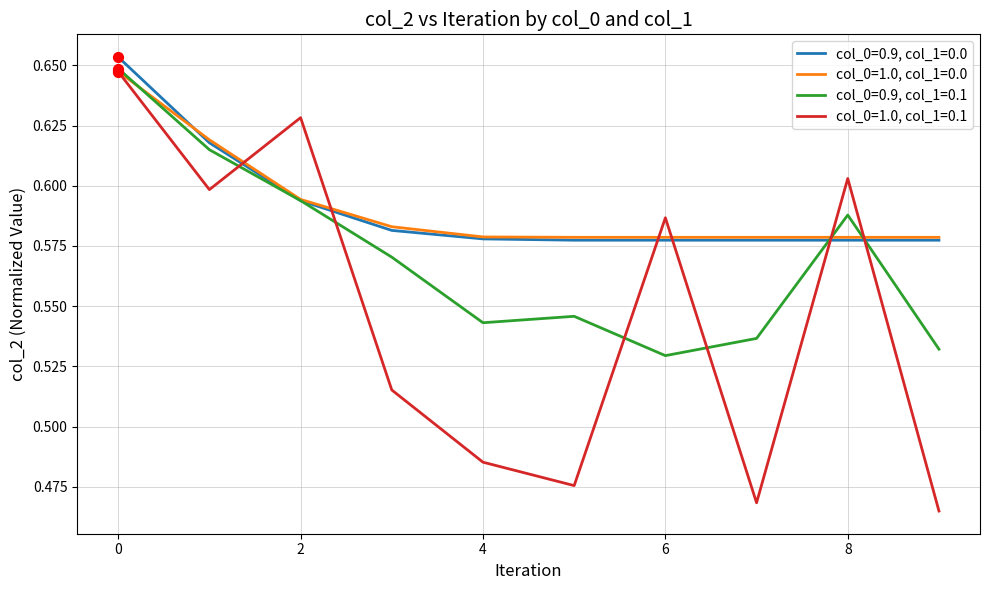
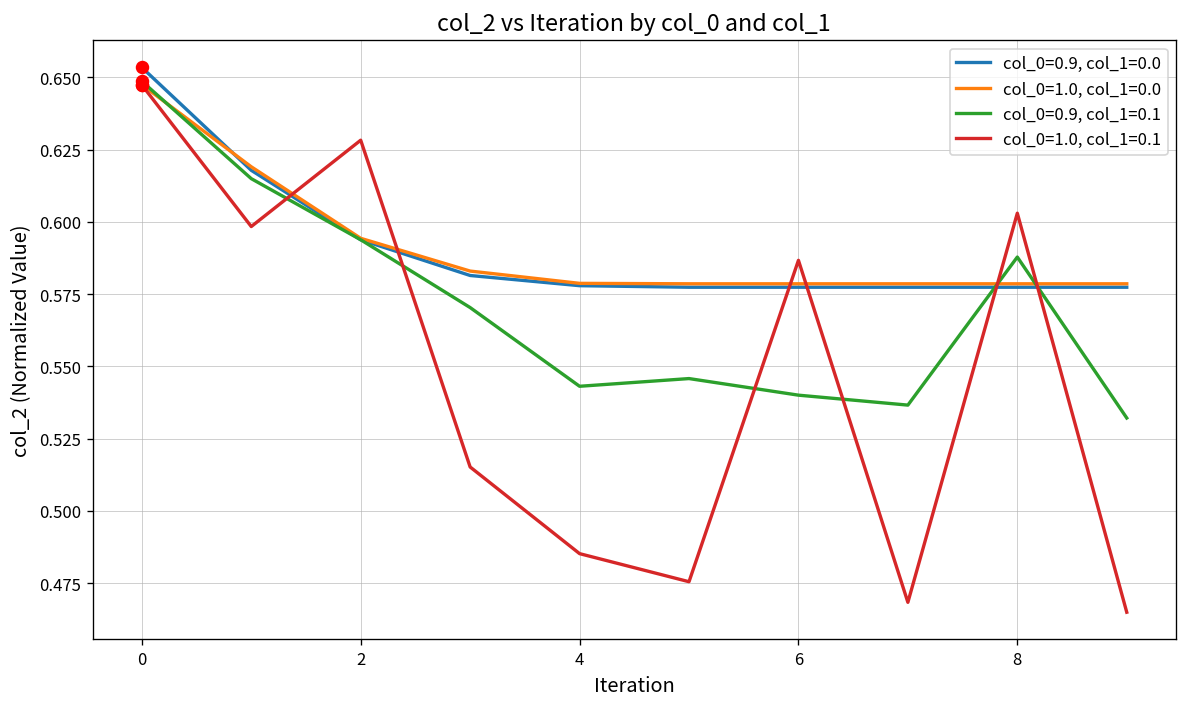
  {
    "col_0=0.9, col_1=0.0": {
      "6": 0.577,
      "8": 0.577
    },
    "col_0=1.0, col_1=0.0": {
      "6": 0.579,
      "8": 0.579
    },
    "col_0=0.9, col_1=0.1": {
      "4": 0.543,
-     "6": 0.529,
+     "6": 0.540,
      "8": 0.588
    },
    "col_0=1.0, col_1=0.1": {
      "2": 0.628,
      "4": 0.485,
      "6": 0.587,
      "8": 0.603
    }
  }
